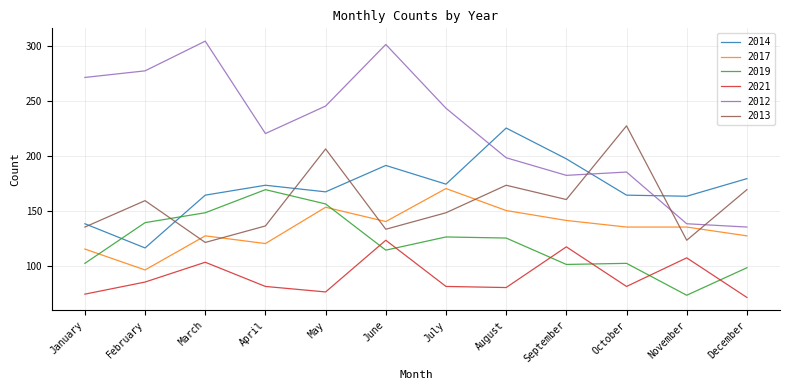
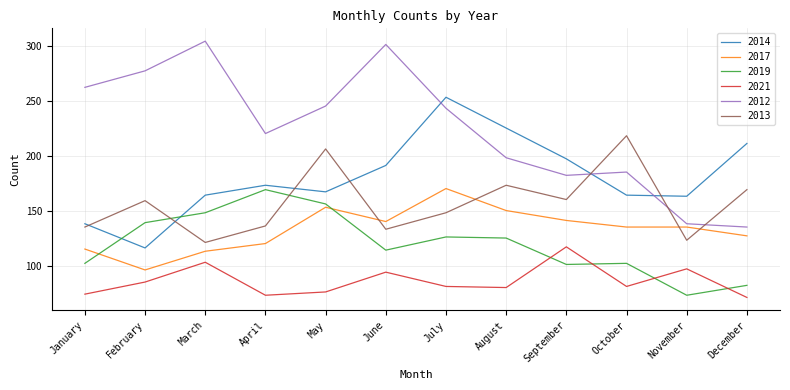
  {
    "2014": {
      "January": 138,
      "February": 116,
      "March": 164,
      "April": 173,
      "May": 167,
      "June": 191,
-     "July": 174,
+     "July": 253,
      "August": 225,
      "September": 197,
      "October": 164,
      "November": 163,
-     "December": 179
+     "December": 211
    },
    "2017": {
      "January": 115,
      "February": 96,
-     "March": 127,
+     "March": 113,
      "April": 120,
      "May": 153,
      "June": 140,
      "July": 170,
      "August": 150,
      "September": 141,
      "October": 135,
      "November": 135,
      "December": 127
    },
    "2019": {
      "January": 102,
      "February": 139,
      "March": 148,
      "April": 169,
      "May": 156,
      "June": 114,
      "July": 126,
      "August": 125,
      "September": 101,
      "October": 102,
      "November": 73,
-     "December": 98
+     "December": 82
    },
    "2021": {
      "January": 74,
      "February": 85,
      "March": 103,
-     "April": 81,
+     "April": 73,
      "May": 76,
-     "June": 123,
+     "June": 94,
      "July": 81,
      "August": 80,
      "September": 117,
      "October": 81,
-     "November": 107,
+     "November": 97,
      "December": 71
    },
    "2012": {
-     "January": 271,
+     "January": 262,
      "February": 277,
      "March": 304,
      "April": 220,
      "May": 245,
      "June": 301,
      "July": 243,
      "August": 198,
      "September": 182,
      "October": 185,
      "November": 138,
      "December": 135
    },
    "2013": {
      "January": 135,
      "February": 159,
      "March": 121,
      "April": 136,
      "May": 206,
      "June": 133,
      "July": 148,
      "August": 173,
      "September": 160,
-     "October": 227,
+     "October": 218,
      "November": 123,
      "December": 169
    }
  }
